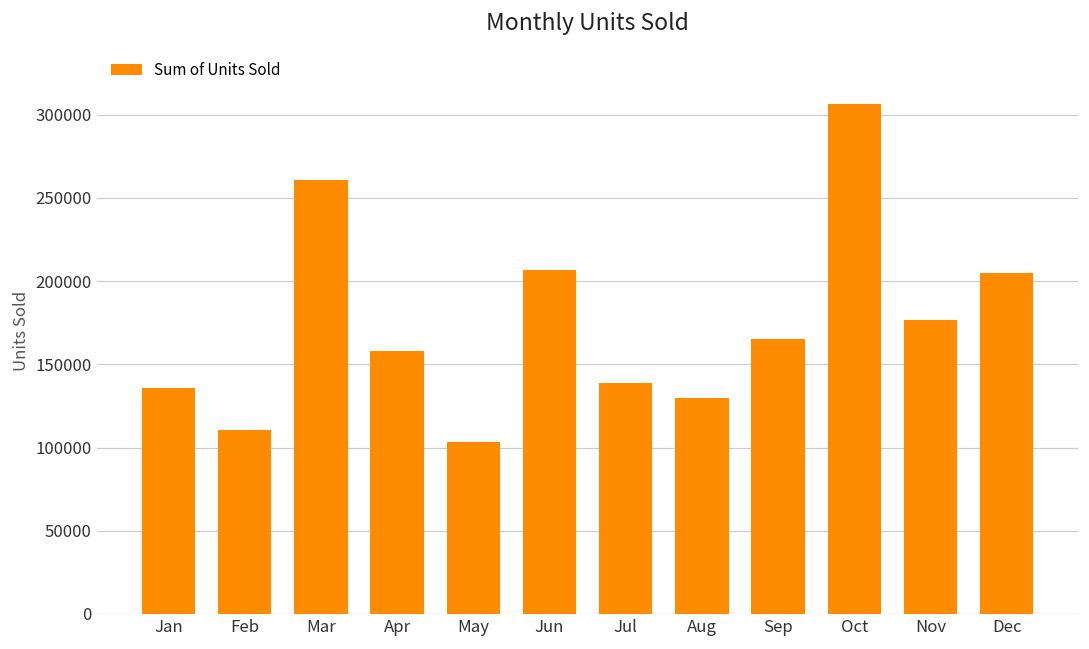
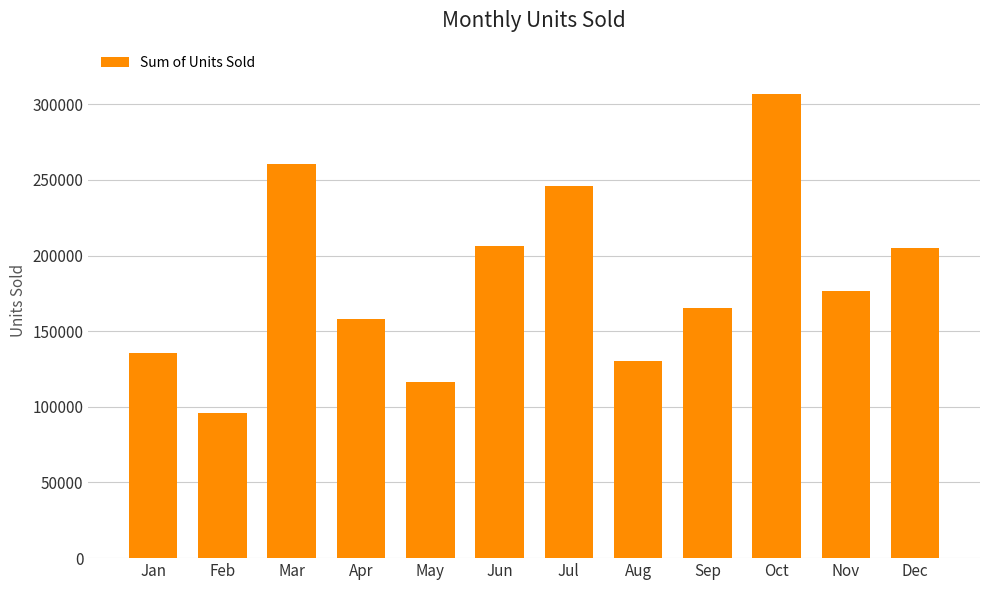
  {
    "Jan": 136000,
-   "Feb": 110000,
+   "Feb": 96000,
    "Mar": 261000,
    "Apr": 158000,
-   "May": 104000,
+   "May": 116000,
    "Jun": 207000,
-   "Jul": 139000,
+   "Jul": 246000,
    "Aug": 130000,
    "Sep": 165000,
    "Oct": 307000,
    "Nov": 177000,
    "Dec": 205000
  }
